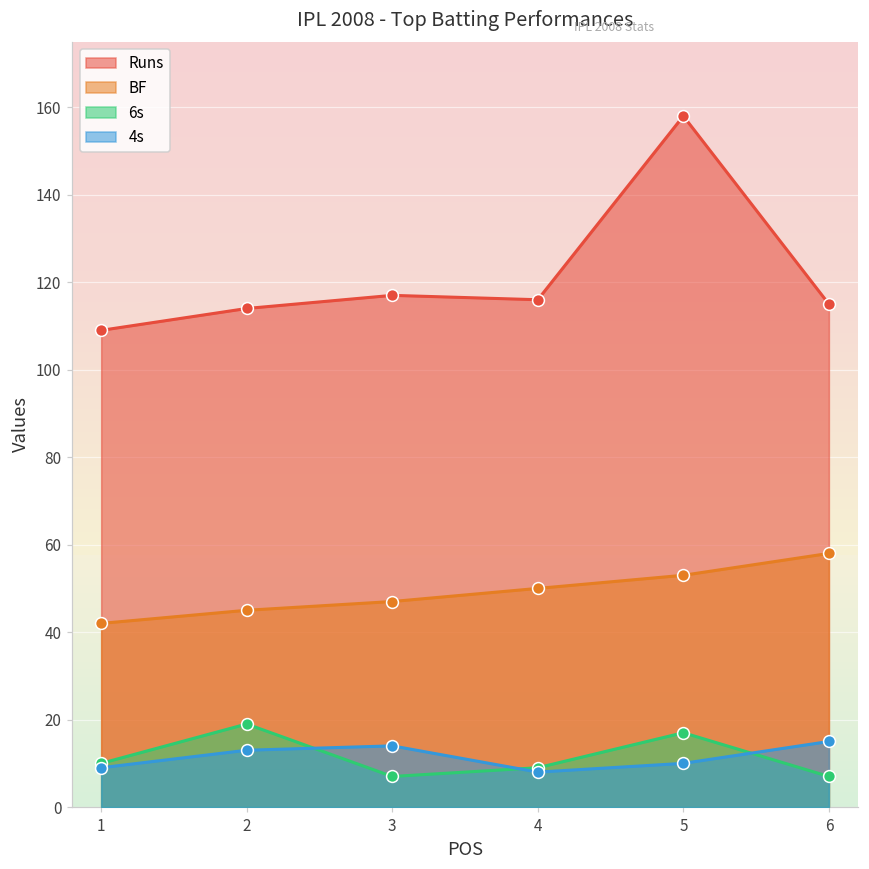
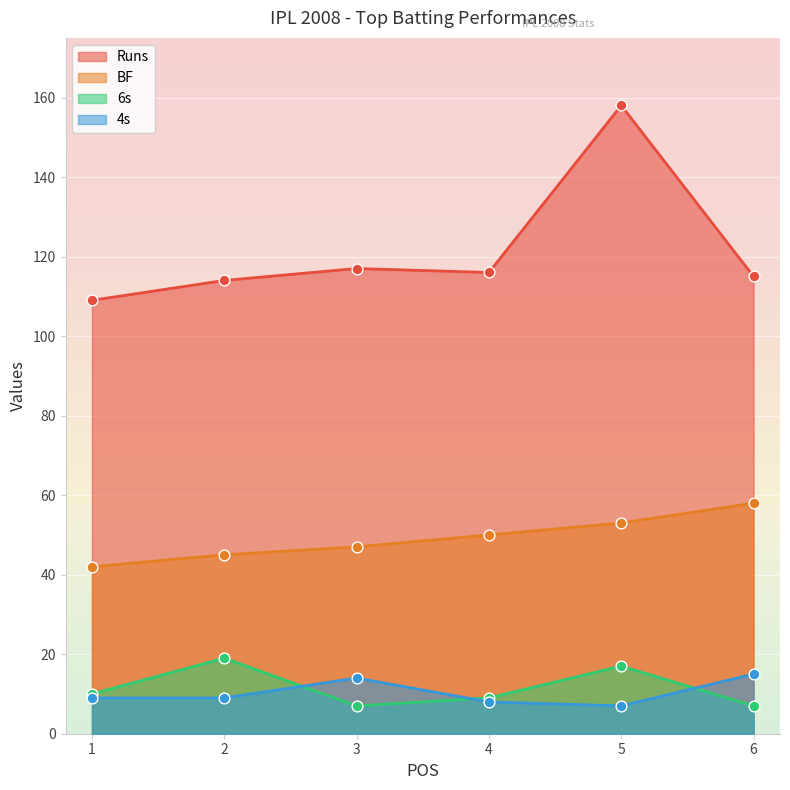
  {
    "6s": {
      "1": 10,
      "2": 19,
      "3": 7,
      "4": 9,
      "5": 17,
      "6": 7
    },
    "4s": {
      "1": 9,
-     "2": 13,
+     "2": 9,
      "3": 14,
      "4": 8,
-     "5": 10,
+     "5": 7,
      "6": 15
    }
  }
